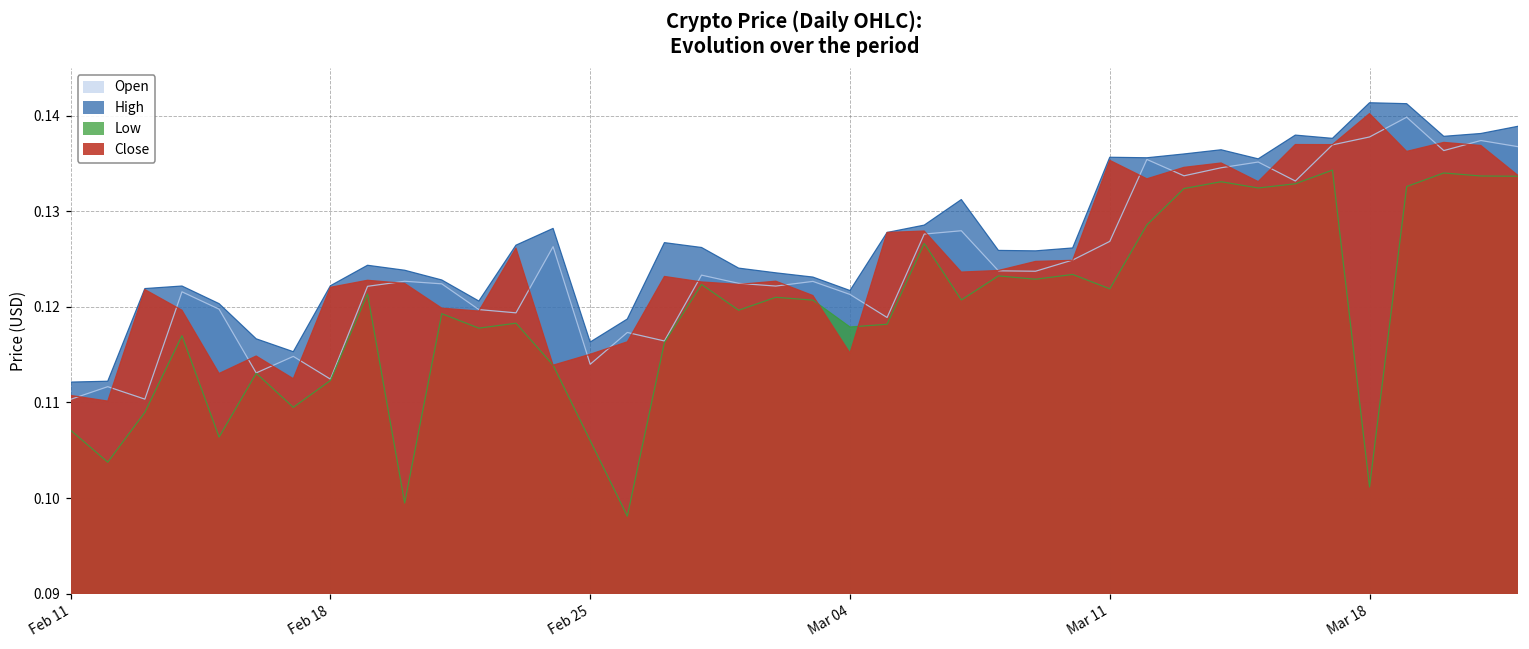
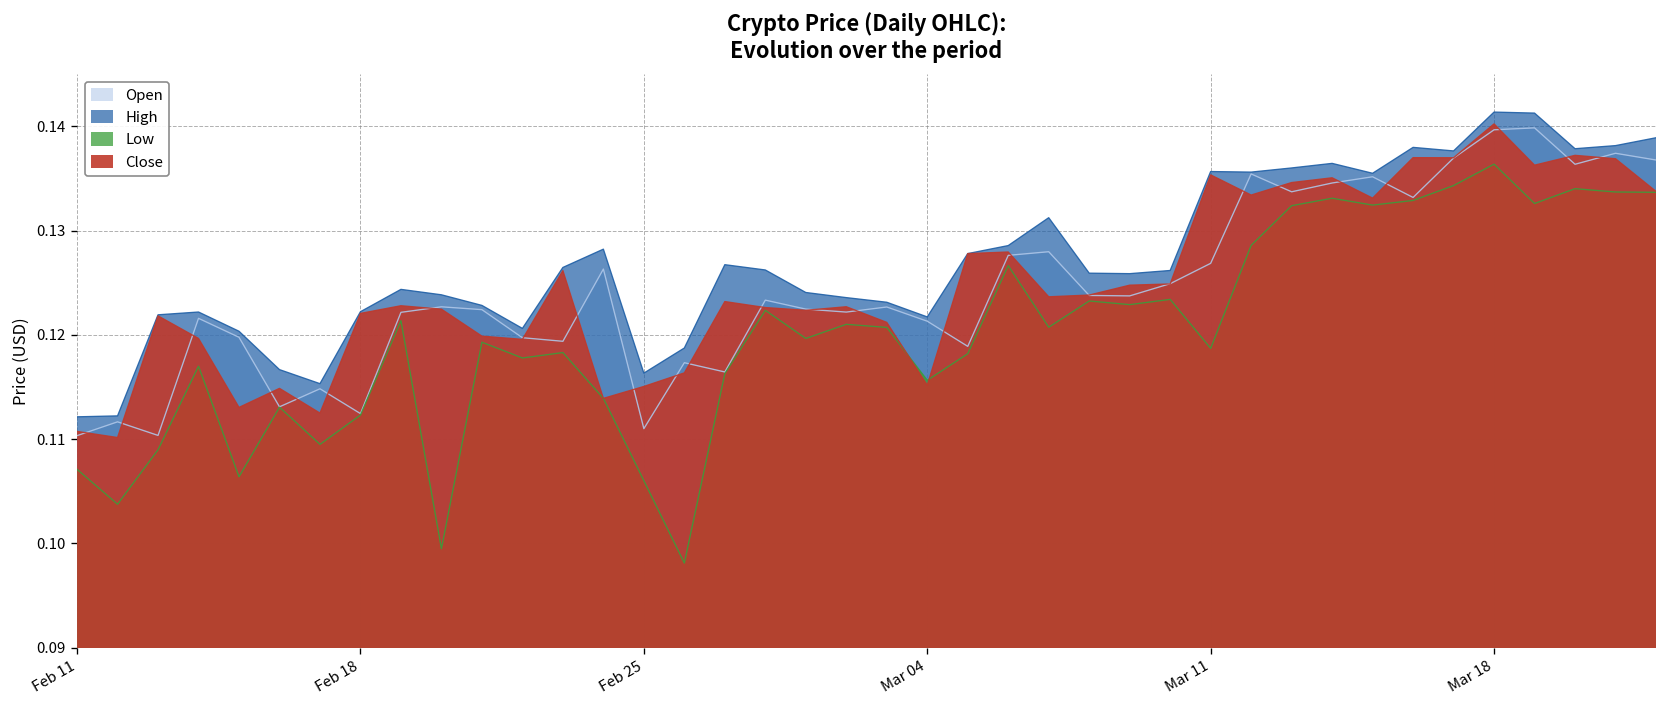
  {
    "Open": {
      "Feb 11": 0.110,
-     "Feb 25": 0.114,
+     "Feb 25": 0.111,
      "Mar 04": 0.121,
      "Mar 11": 0.127,
-     "Mar 18": 0.138
+     "Mar 18": 0.140
    },
    "High": {
      "Feb 11": 0.112,
      "Feb 25": 0.116,
      "Mar 04": 0.122,
      "Mar 11": 0.136,
      "Mar 18": 0.141
    },
    "Low": {
      "Feb 11": 0.107,
      "Feb 25": 0.106,
-     "Mar 04": 0.118,
-     "Mar 11": 0.122,
-     "Mar 18": 0.101
+     "Mar 04": 0.116,
+     "Mar 11": 0.119,
+     "Mar 18": 0.136
    },
    "Close": {
      "Feb 11": 0.111,
      "Feb 25": 0.115,
      "Mar 04": 0.115,
      "Mar 11": 0.135,
      "Mar 18": 0.140
    }
  }
